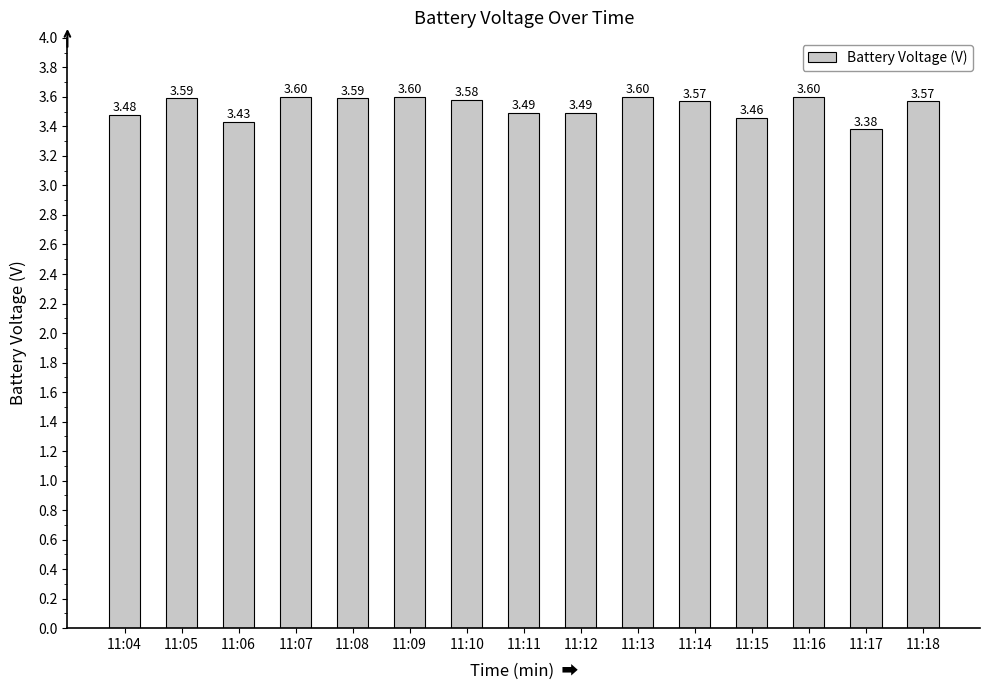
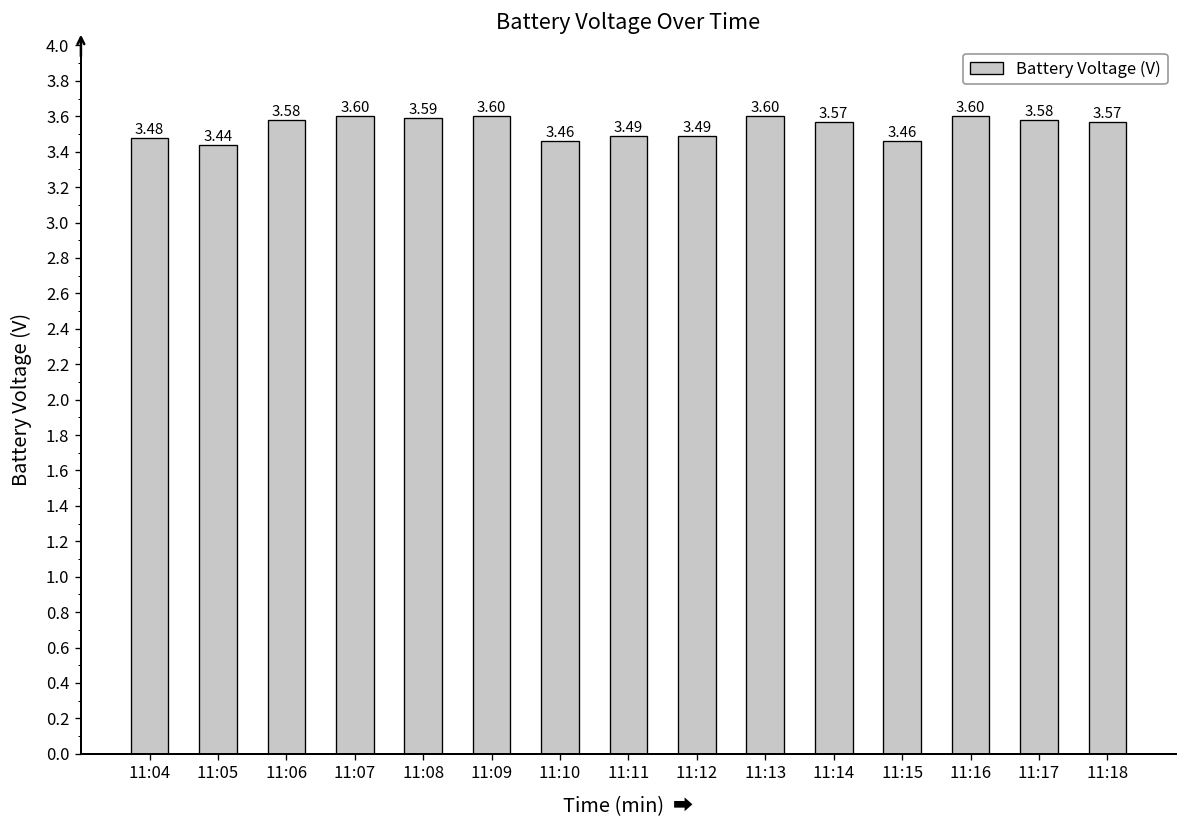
  {
    "11:04": 3.48,
-   "11:05": 3.59,
-   "11:06": 3.43,
+   "11:05": 3.44,
+   "11:06": 3.58,
    "11:07": 3.60,
    "11:08": 3.59,
    "11:09": 3.60,
-   "11:10": 3.58,
+   "11:10": 3.46,
    "11:11": 3.49,
    "11:12": 3.49,
    "11:13": 3.60,
    "11:14": 3.57,
    "11:15": 3.46,
    "11:16": 3.60,
-   "11:17": 3.38,
+   "11:17": 3.58,
    "11:18": 3.57
  }
